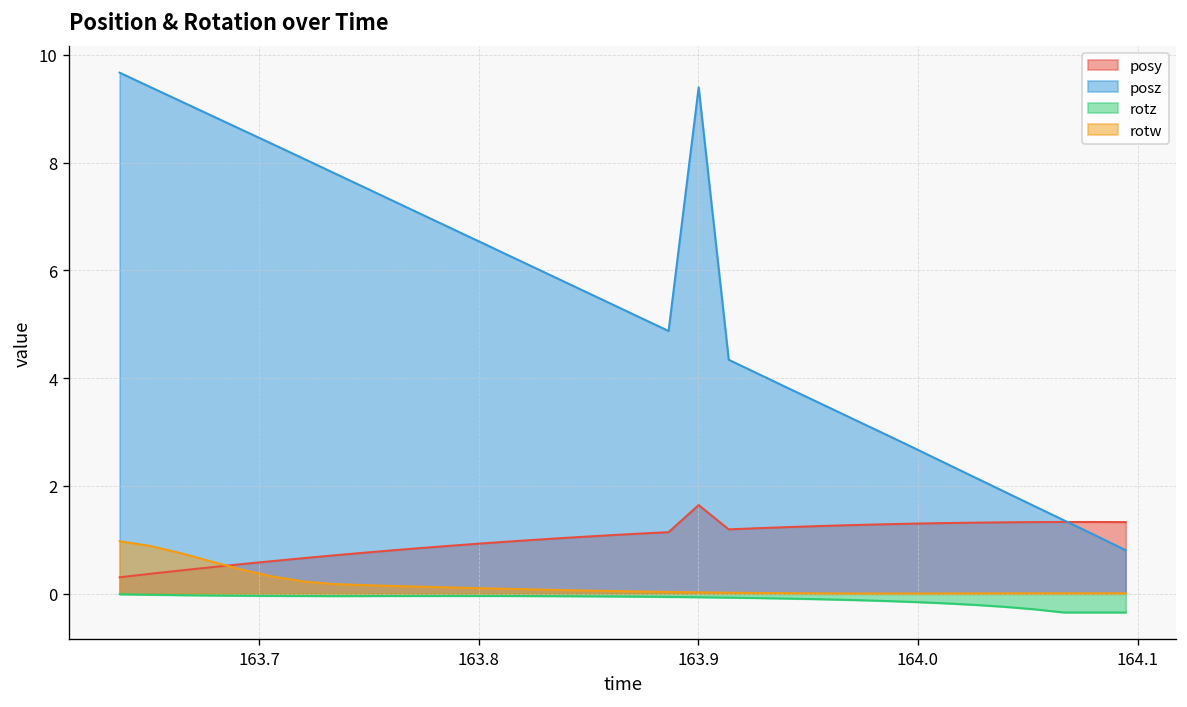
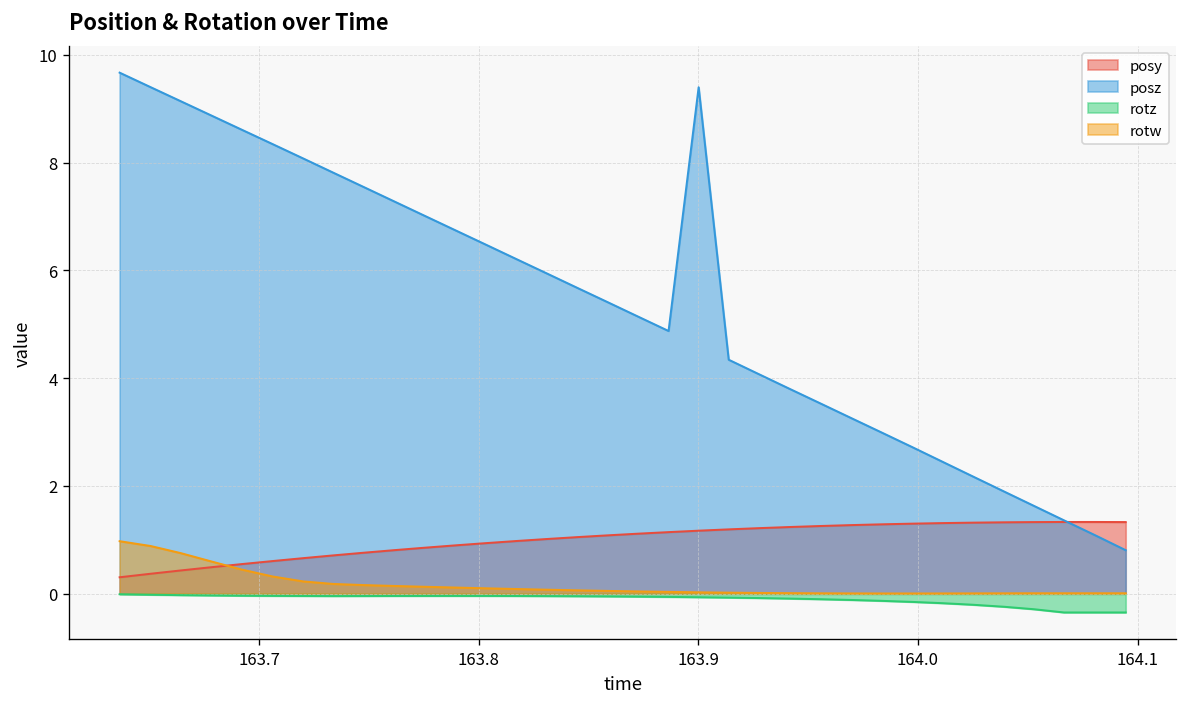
  {
    "posy": {
-     "163.9": 1.6
+     "163.9": 1.2
    },
    "posz": {
      "163.9": 9.4
    }
  }
